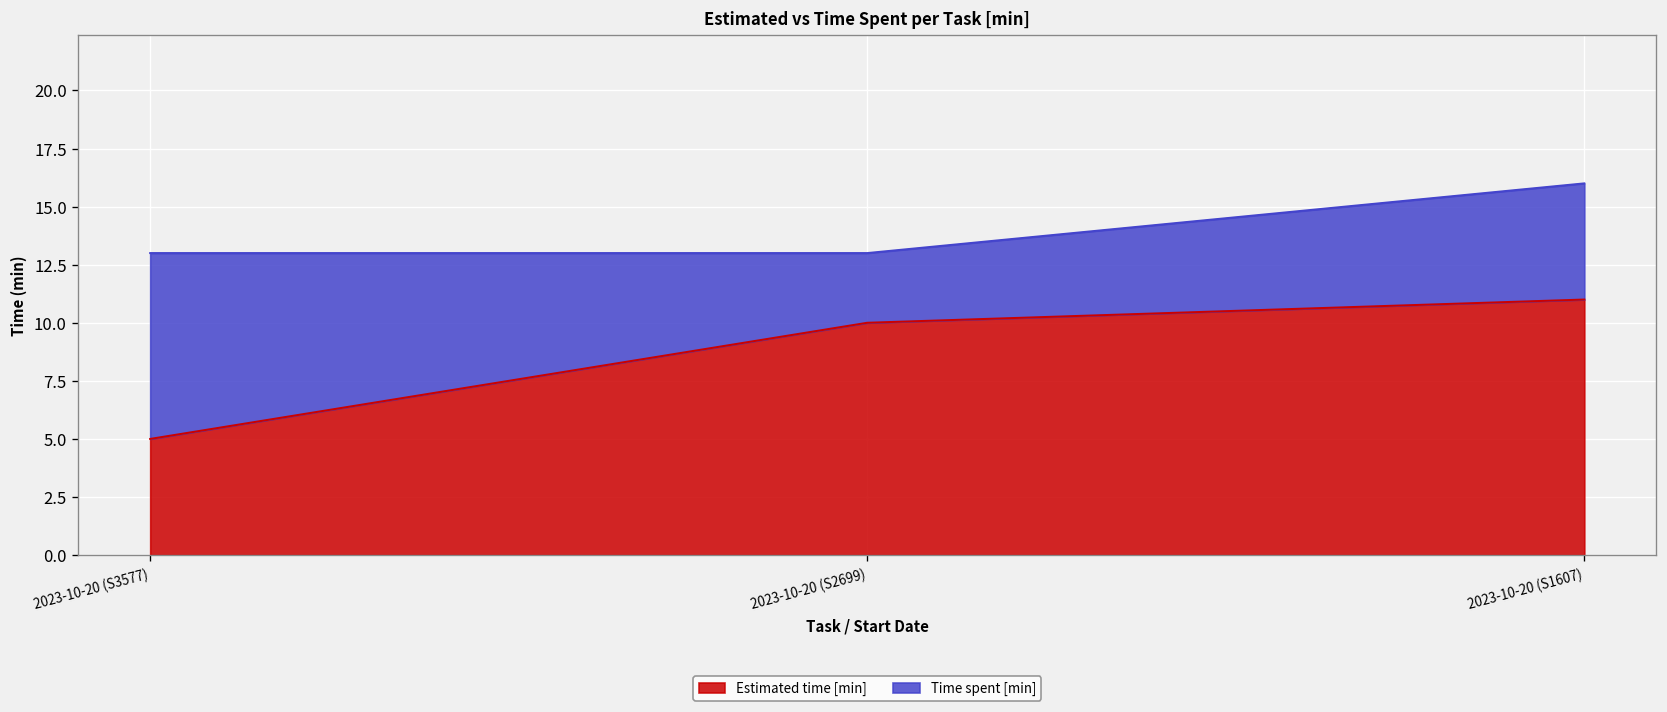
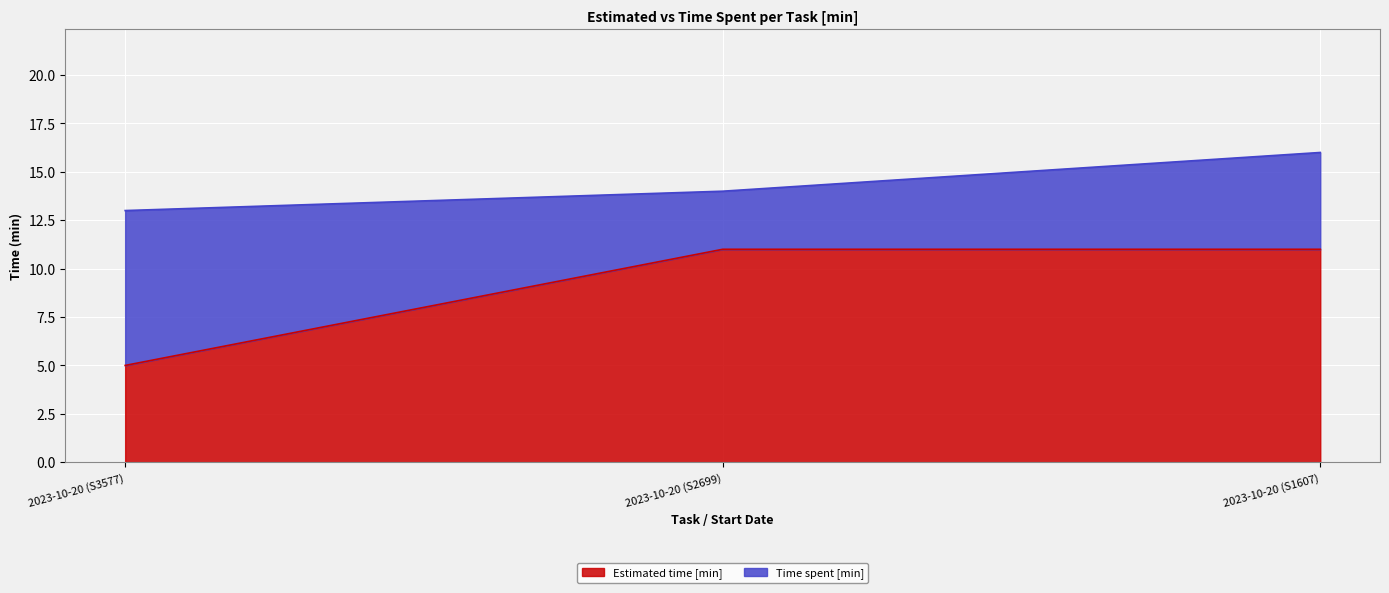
  {
    "Estimated time [min]": {
      "2023-10-20 (S3577)": 5,
-     "2023-10-20 (S2699)": 10,
+     "2023-10-20 (S2699)": 11,
      "2023-10-20 (S1607)": 11
    },
    "Time spent [min]": {
      "2023-10-20 (S3577)": 8,
      "2023-10-20 (S2699)": 3,
      "2023-10-20 (S1607)": 5
    }
  }
